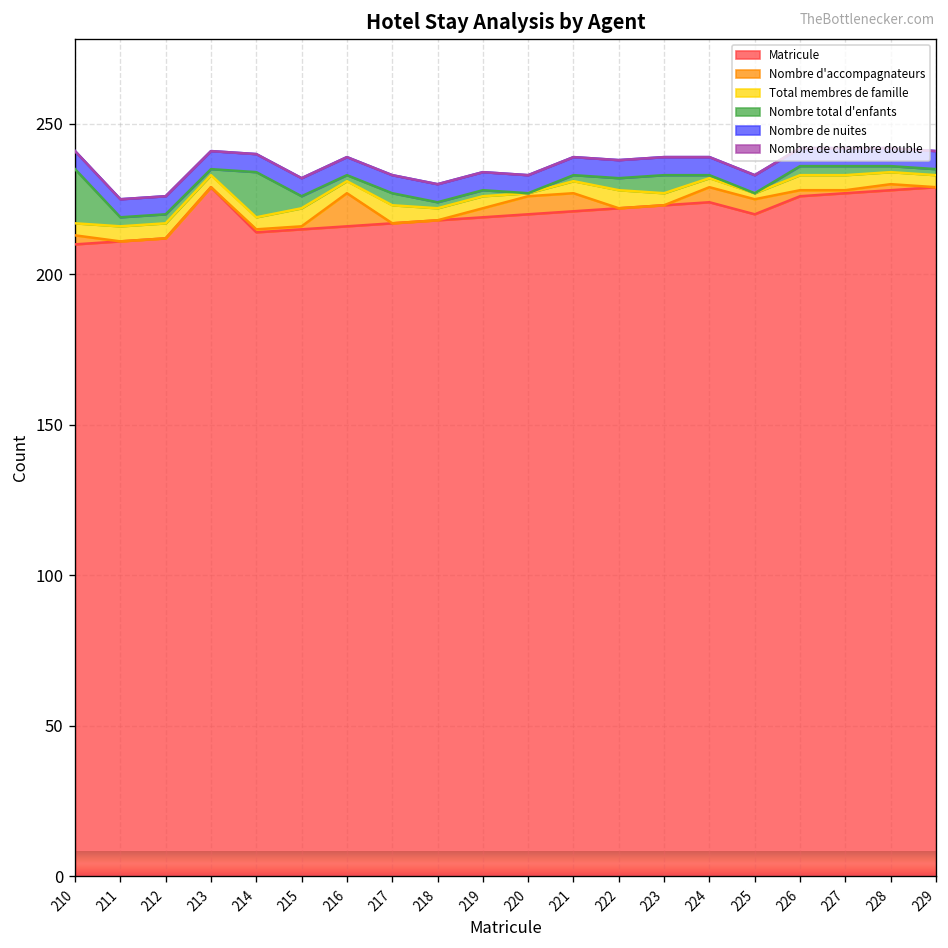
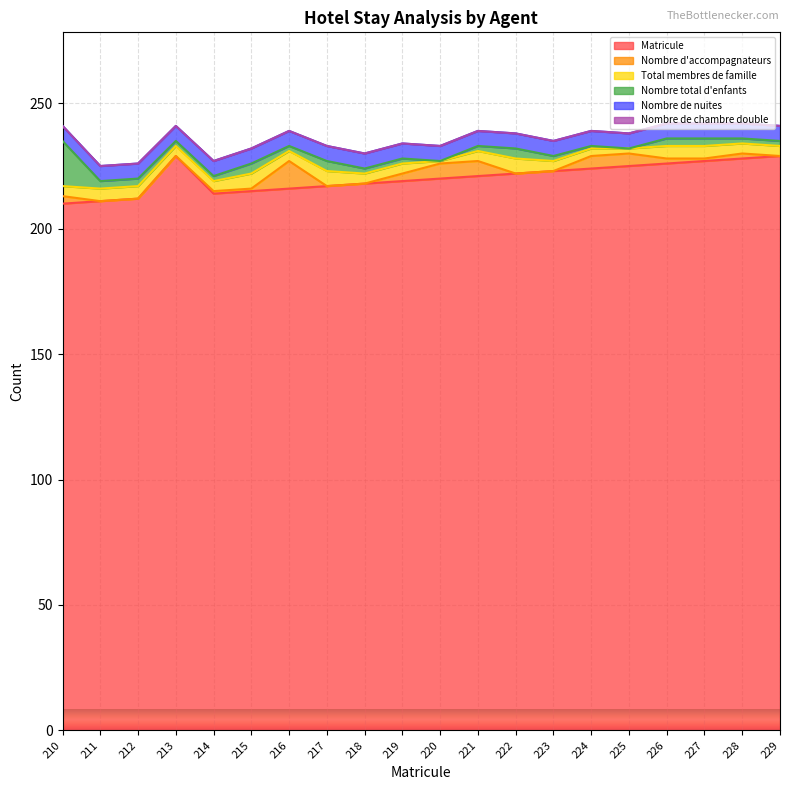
  {
    "Matricule": {
      "210": 210,
      "216": 216,
      "219": 219,
      "220": 220,
      "221": 221,
      "224": 224,
-     "225": 220,
+     "225": 225,
      "226": 226,
      "228": 228
    },
    "Nombre d'accompagnateurs": {
      "210": 3,
      "216": 11,
      "219": 3,
      "221": 6,
      "224": 5,
      "225": 5,
      "226": 2,
      "228": 2
    },
    "Total membres de famille": {
      "210": 4,
      "211": 5,
      "212": 5,
      "213": 4,
      "214": 4,
      "215": 6,
      "216": 4,
      "217": 6,
      "218": 4,
      "219": 4,
      "221": 4,
      "222": 6,
      "223": 4,
      "226": 5,
      "227": 5,
      "228": 4,
      "229": 4
    },
    "Nombre total d'enfants": {
      "210": 18,
      "211": 3,
      "212": 3,
      "213": 2,
-     "214": 15,
+     "214": 2,
      "215": 4,
      "216": 2,
      "217": 4,
      "218": 2,
      "219": 2,
      "221": 2,
      "222": 4,
-     "223": 6,
+     "223": 2,
      "226": 3,
      "227": 3,
      "228": 2,
      "229": 2
    }
  }
